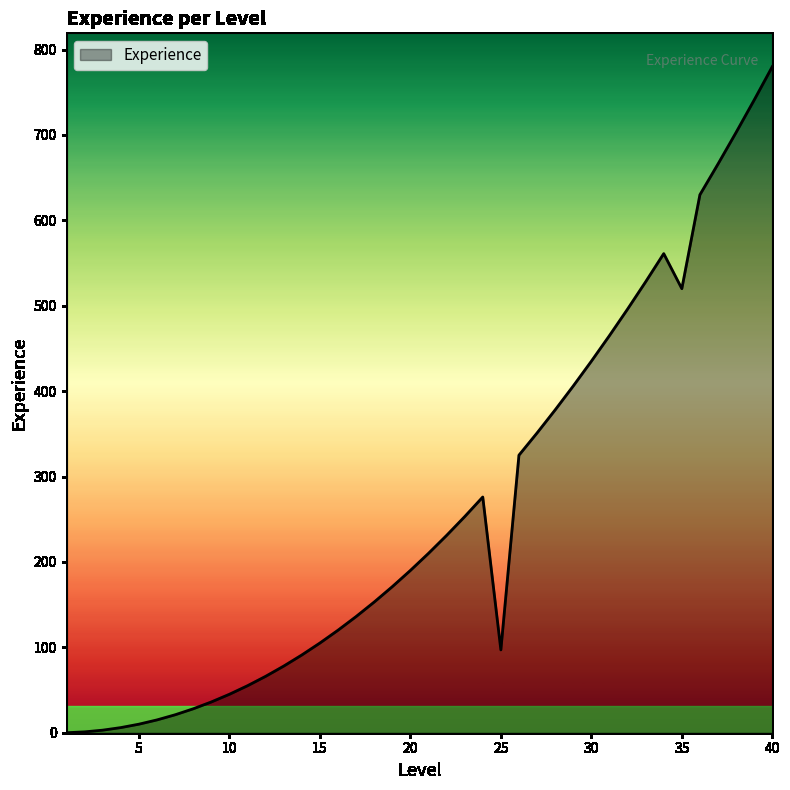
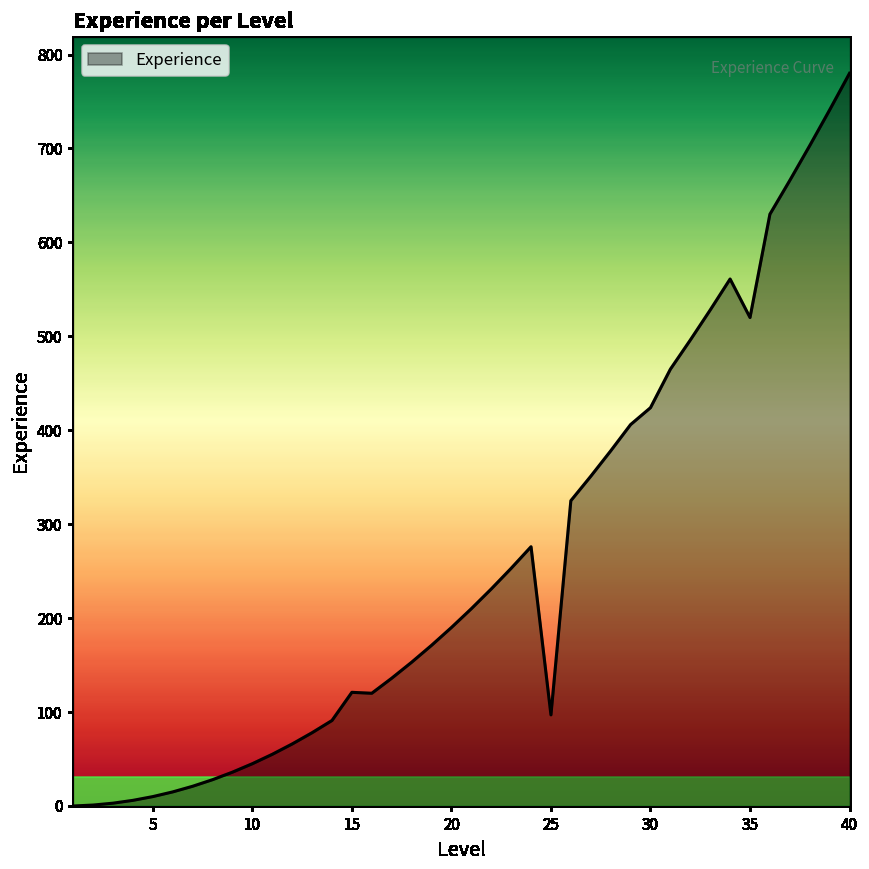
  {
    "10": 50,
-   "15": 110,
+   "15": 120,
    "20": 190,
    "25": 100,
-   "30": 440,
+   "30": 420,
    "35": 520,
    "40": 780
  }
